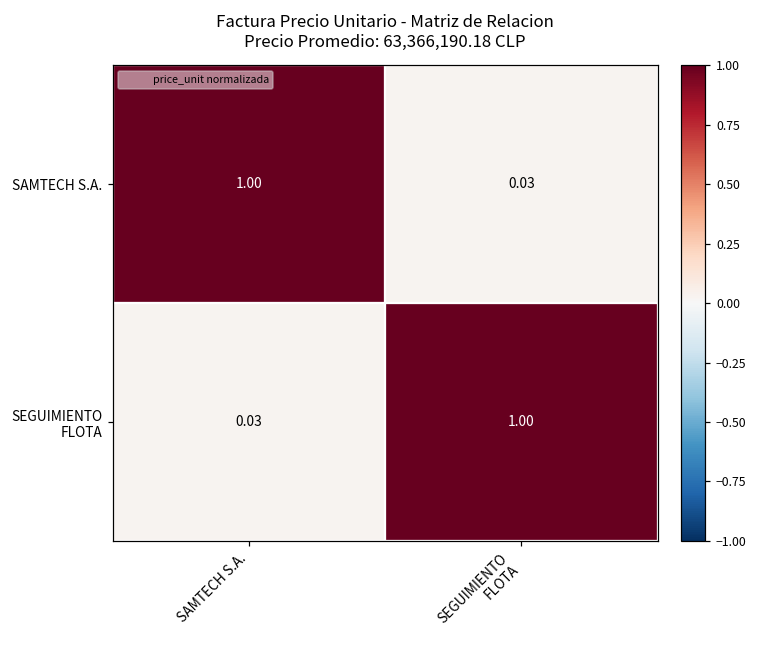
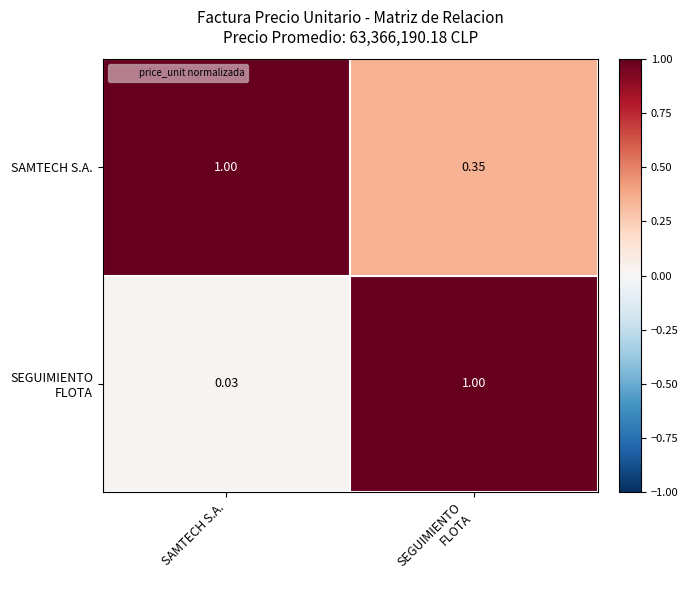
  {
    "SAMTECH S.A.": {
      "SAMTECH S.A.": 1.00,
-     "SEGUIMIENTO FLOTA": 0.03
+     "SEGUIMIENTO FLOTA": 0.35
    },
    "SEGUIMIENTO FLOTA": {
      "SAMTECH S.A.": 0.03,
      "SEGUIMIENTO FLOTA": 1.00
    }
  }
